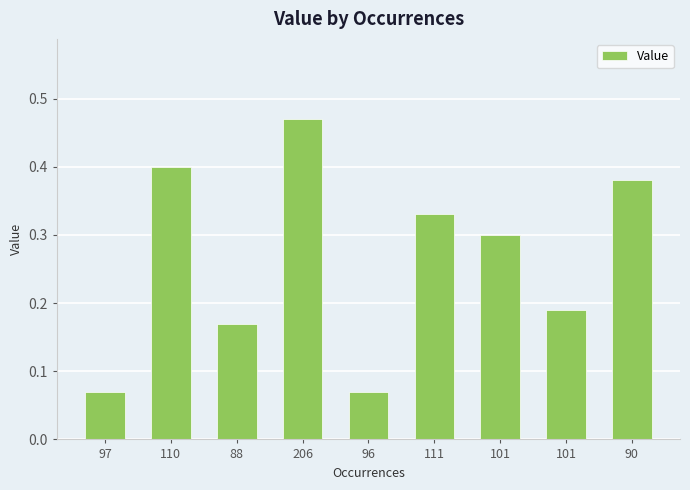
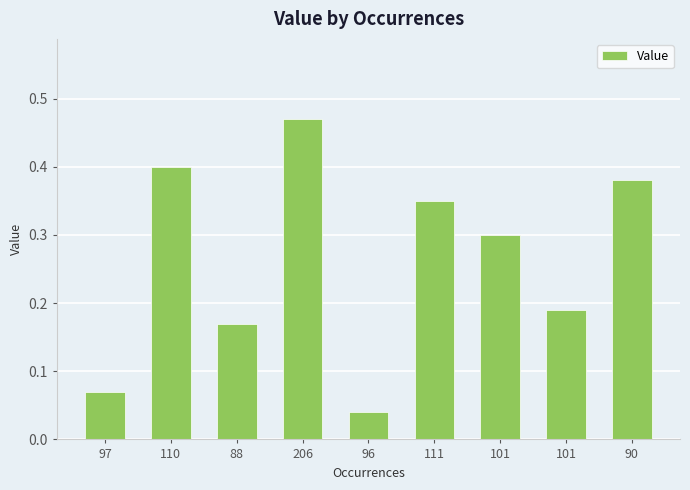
  {
    "97": 0.07,
    "110": 0.40,
    "88": 0.17,
    "206": 0.47,
-   "96": 0.07,
-   "111": 0.33,
+   "96": 0.04,
+   "111": 0.35,
    "90": 0.38
  }
